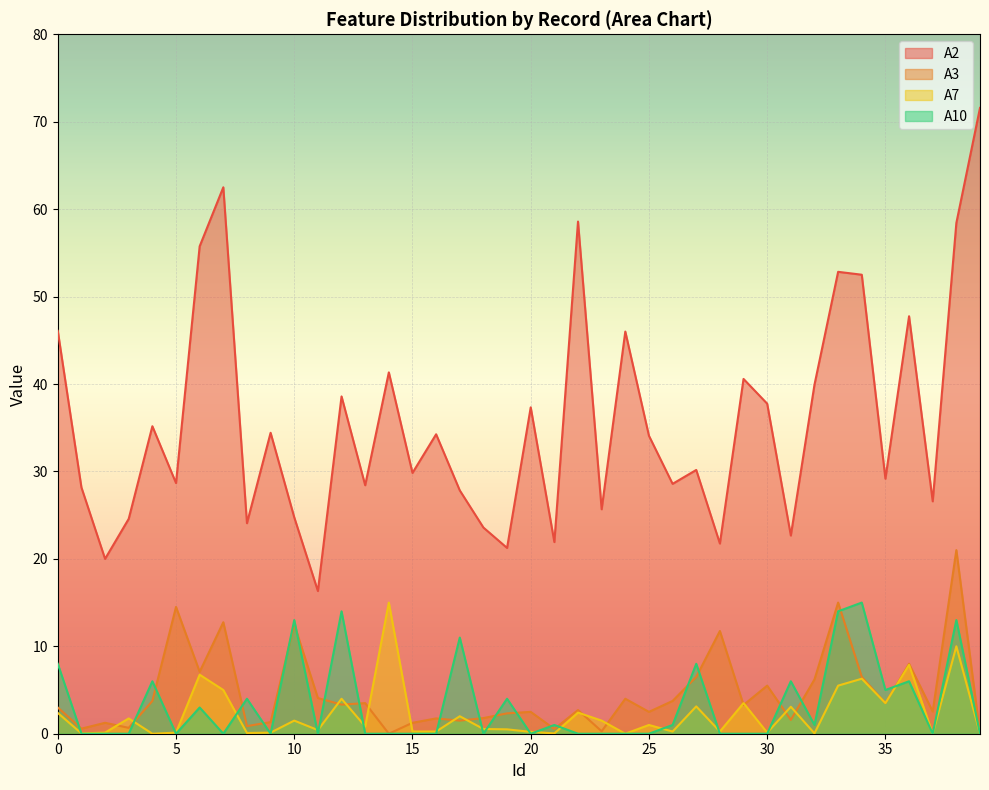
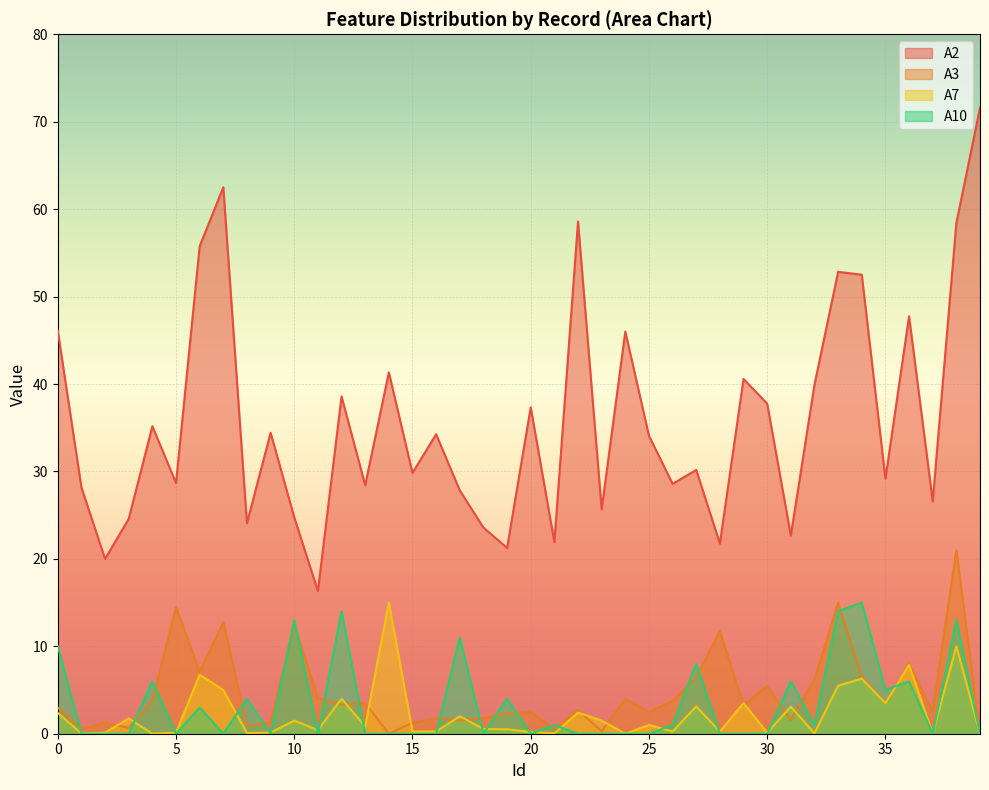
  {
    "A10": {
-     "0": 8,
+     "0": 10,
      "10": 13,
      "25": 0,
      "35": 5
    }
  }
